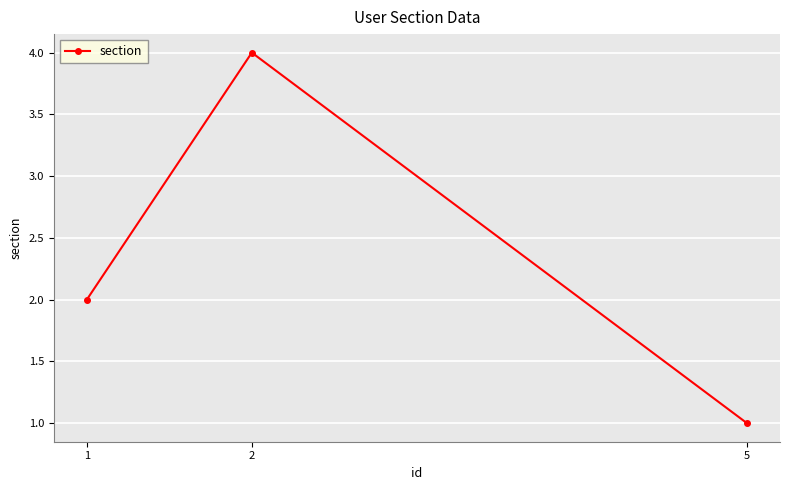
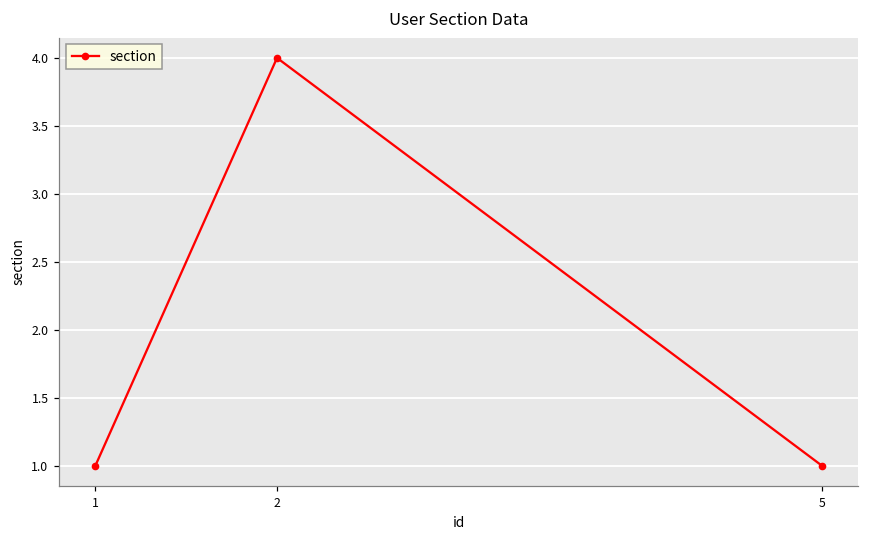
  {
-   "1": 2,
+   "1": 1,
    "2": 4,
    "5": 1
  }
